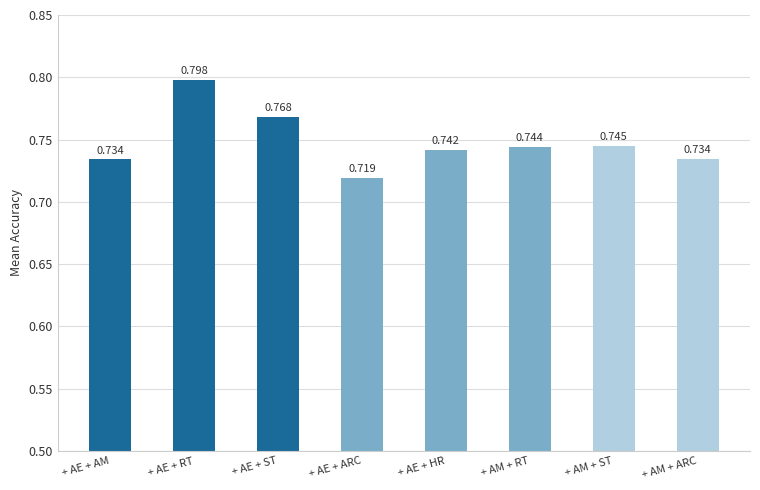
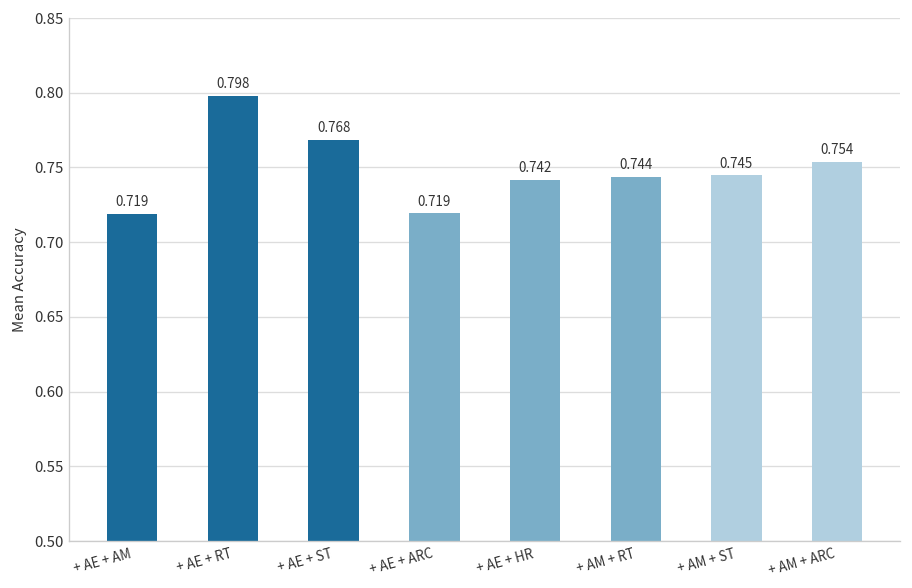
  {
-   "+ AE + AM": 0.734,
+   "+ AE + AM": 0.719,
    "+ AE + RT": 0.798,
    "+ AE + ST": 0.768,
    "+ AE + ARC": 0.719,
    "+ AE + HR": 0.742,
    "+ AM + RT": 0.744,
    "+ AM + ST": 0.745,
-   "+ AM + ARC": 0.734
+   "+ AM + ARC": 0.754
  }
